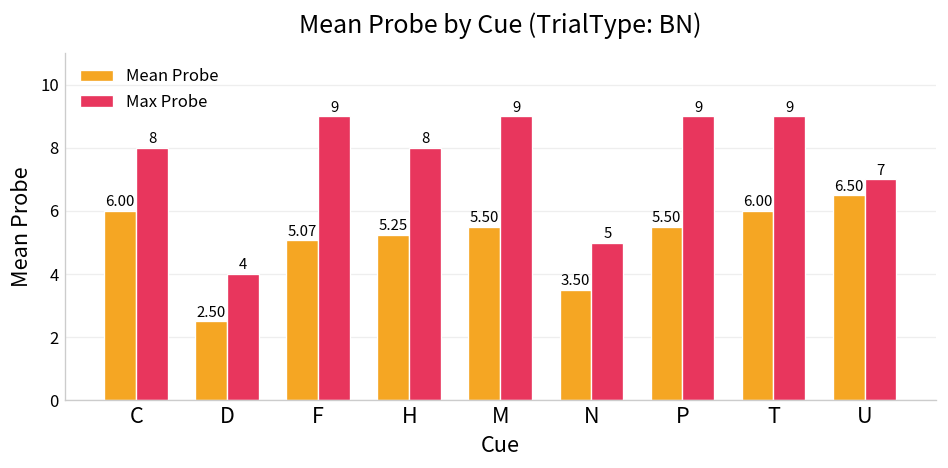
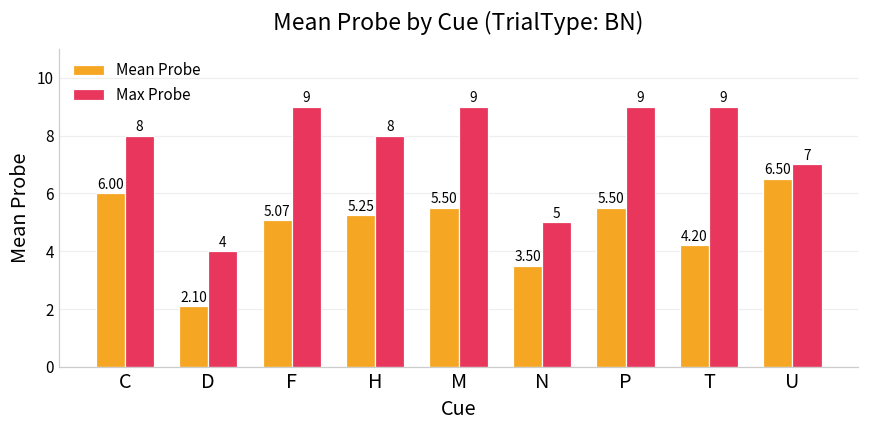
  {
    "Mean Probe": {
      "C": 6.00,
-     "D": 2.50,
+     "D": 2.10,
      "F": 5.07,
      "H": 5.25,
      "M": 5.50,
      "N": 3.50,
      "P": 5.50,
-     "T": 6.00,
+     "T": 4.20,
      "U": 6.50
    },
    "Max Probe": {
      "C": 8,
      "D": 4,
      "F": 9,
      "H": 8,
      "M": 9,
      "N": 5,
      "P": 9,
      "T": 9,
      "U": 7
    }
  }
